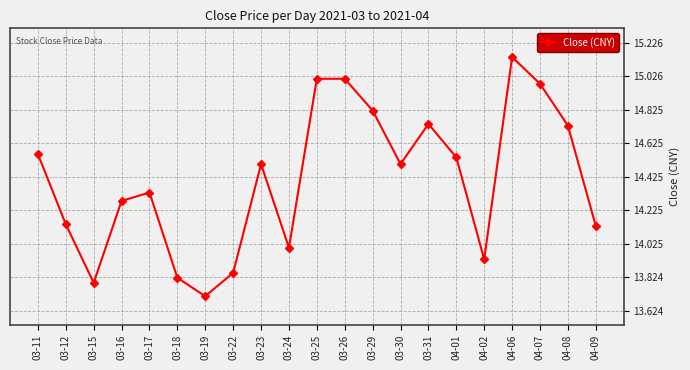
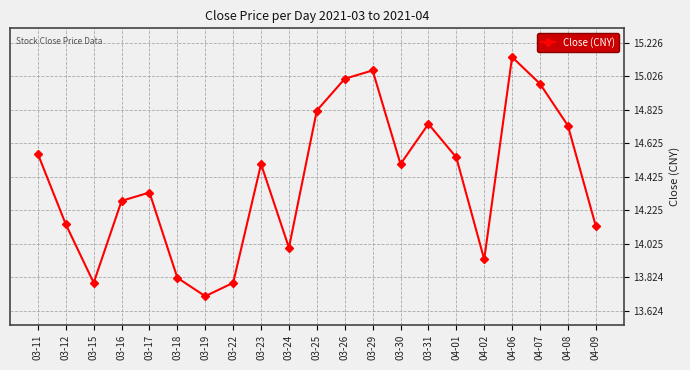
  {
    "03-11": 14.56,
    "03-12": 14.14,
    "03-15": 13.79,
    "03-16": 14.28,
    "03-17": 14.33,
    "03-18": 13.82,
    "03-19": 13.71,
-   "03-22": 13.85,
+   "03-22": 13.79,
    "03-23": 14.50,
    "03-24": 14.00,
-   "03-25": 15.01,
+   "03-25": 14.82,
    "03-26": 15.01,
-   "03-29": 14.82,
+   "03-29": 15.06,
    "03-30": 14.50,
    "03-31": 14.74,
    "04-01": 14.54,
    "04-02": 13.93,
    "04-06": 15.14,
    "04-07": 14.98,
    "04-08": 14.73,
    "04-09": 14.13
  }
